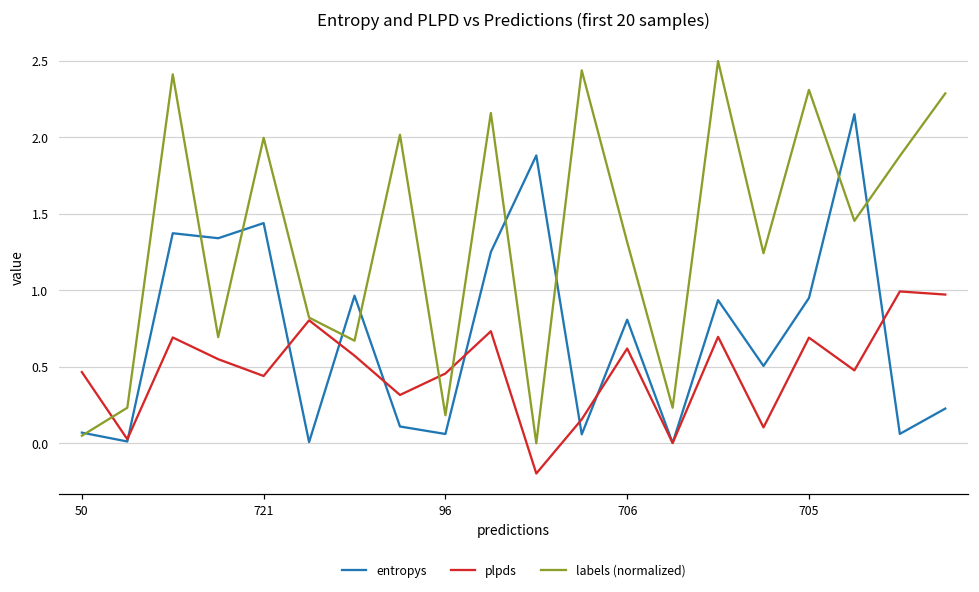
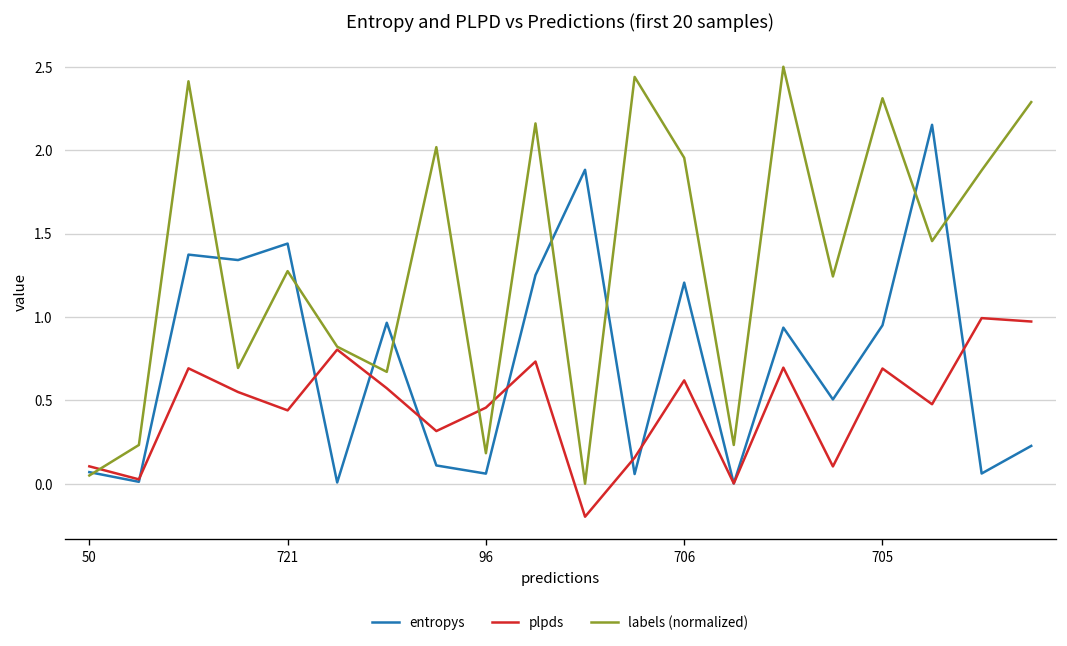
  {
    "entropys": {
      "50": 0.07,
      "721": 1.44,
      "96": 0.06,
-     "706": 0.81,
+     "706": 1.21,
      "705": 0.95
    },
    "plpds": {
-     "50": 0.47,
+     "50": 0.10,
      "721": 0.44,
      "96": 0.46,
      "706": 0.62,
      "705": 0.69
    },
    "labels (normalized)": {
      "50": 0.05,
-     "721": 2.00,
+     "721": 1.27,
      "96": 0.18,
-     "706": 1.32,
+     "706": 1.95,
      "705": 2.31
    }
  }
